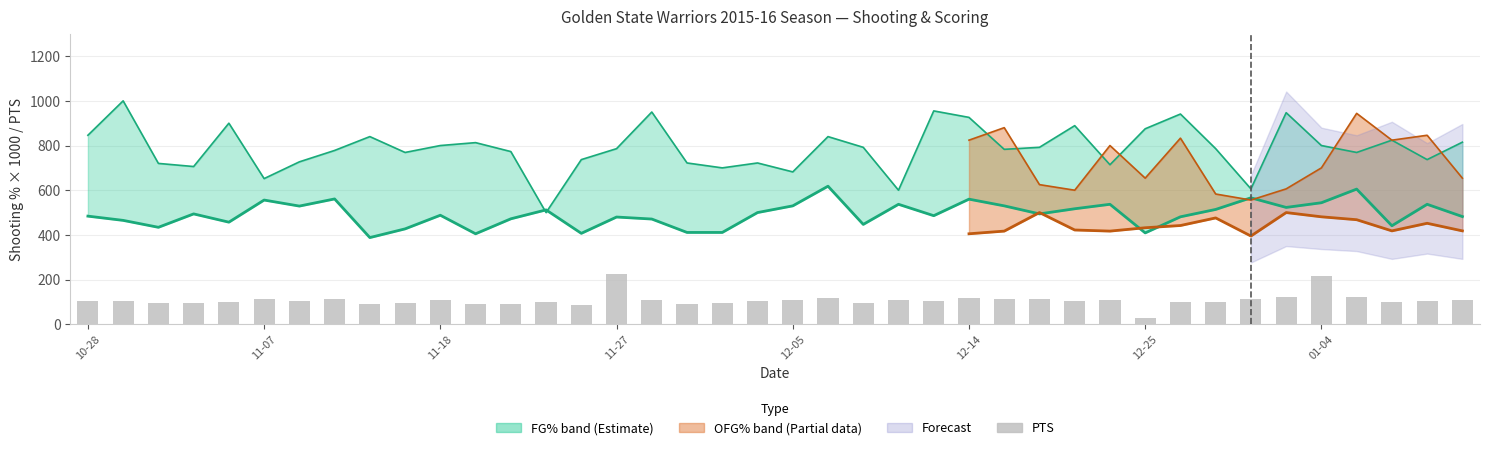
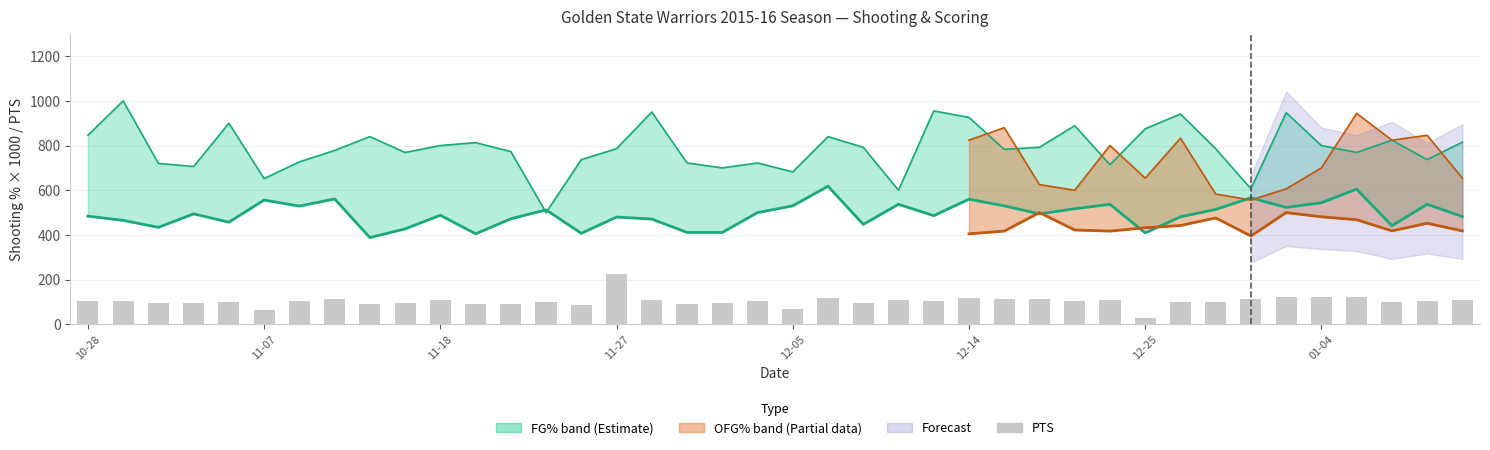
  {
    "PTS": {
      "10-28": 110,
-     "11-07": 110,
+     "11-07": 70,
      "11-18": 110,
      "11-27": 230,
-     "12-05": 110,
+     "12-05": 70,
      "12-14": 120,
      "12-25": 30,
-     "01-04": 220
+     "01-04": 120
    }
  }
